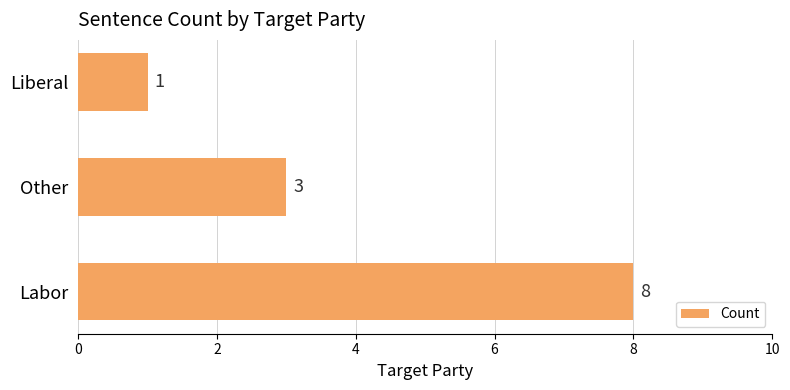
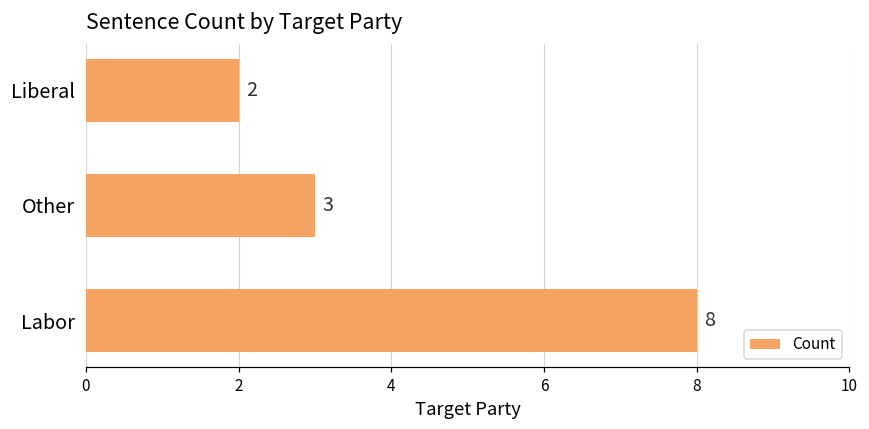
  {
-   "Liberal": 1,
+   "Liberal": 2,
    "Other": 3,
    "Labor": 8
  }
